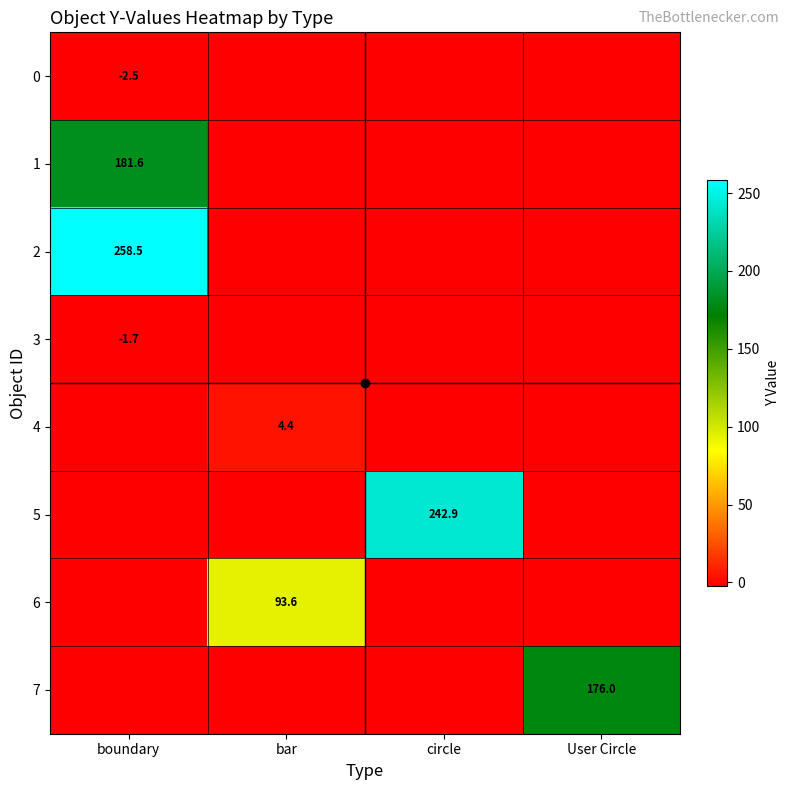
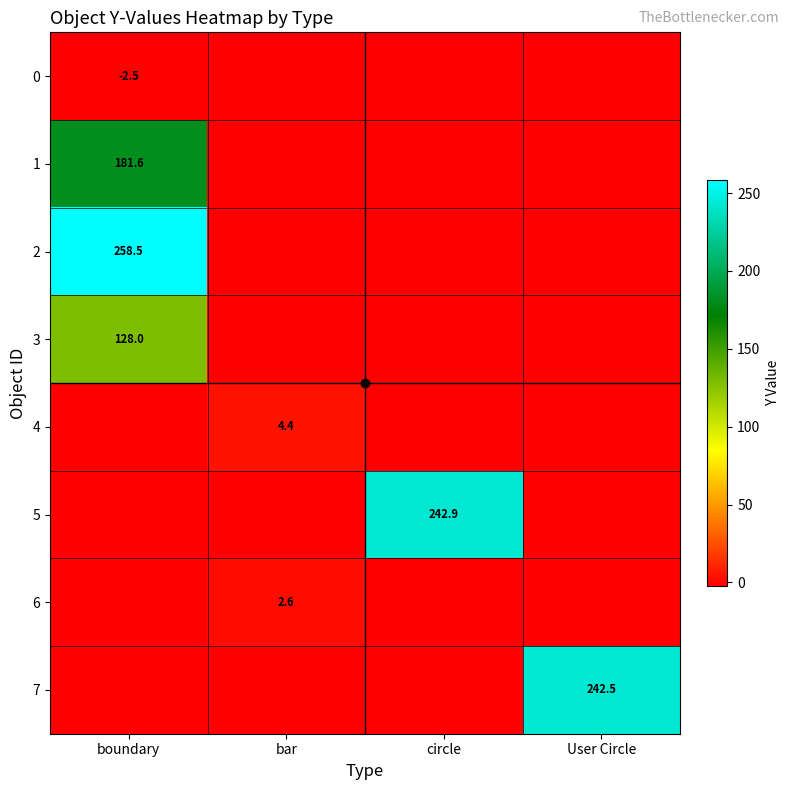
  {
    "0": {
      "boundary": -2.5
    },
    "1": {
      "boundary": 181.6
    },
    "2": {
      "boundary": 258.5
    },
    "3": {
-     "boundary": -1.7
+     "boundary": 128.0
    },
    "4": {
      "bar": 4.4
    },
    "5": {
      "circle": 242.9
    },
    "6": {
-     "bar": 93.6
+     "bar": 2.6
    },
    "7": {
-     "User Circle": 176.0
+     "User Circle": 242.5
    }
  }
